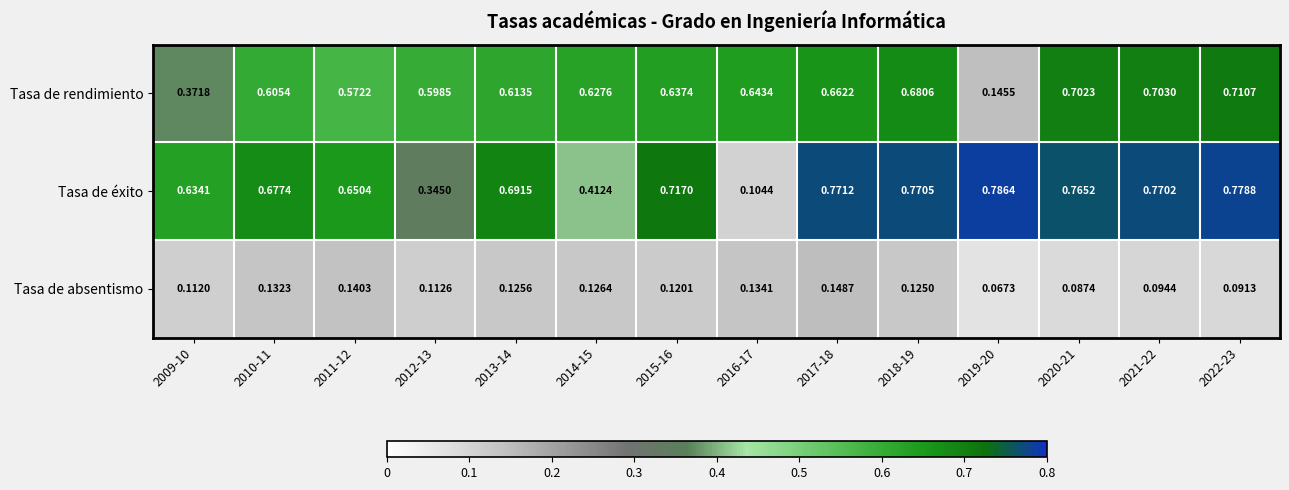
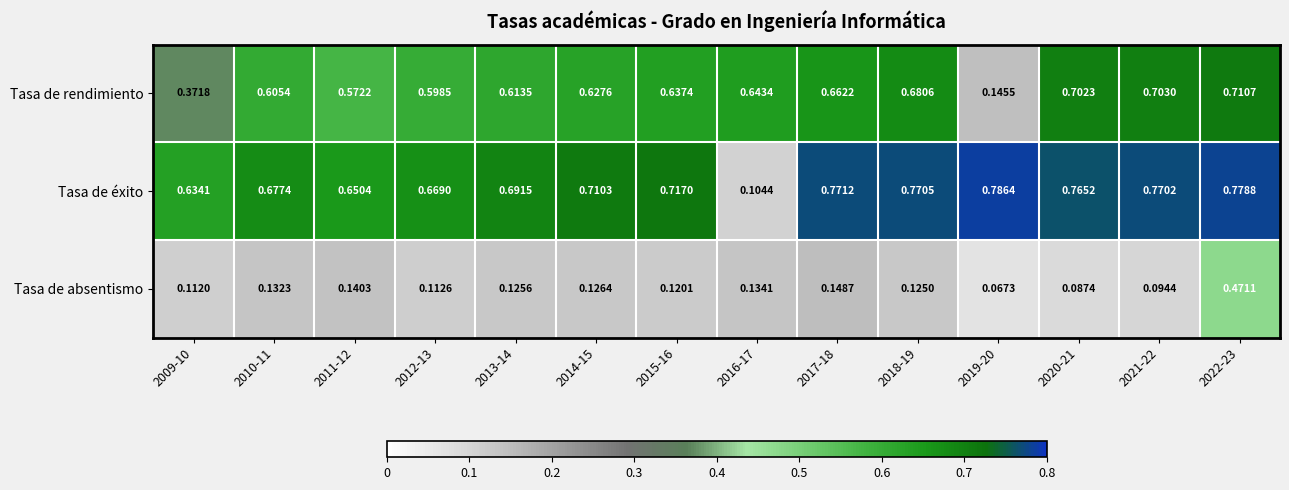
  {
    "Tasa de rendimiento": {
      "2009-10": 0.3718,
      "2010-11": 0.6054,
      "2011-12": 0.5722,
      "2012-13": 0.5985,
      "2013-14": 0.6135,
      "2014-15": 0.6276,
      "2015-16": 0.6374,
      "2016-17": 0.6434,
      "2017-18": 0.6622,
      "2018-19": 0.6806,
      "2019-20": 0.1455,
      "2020-21": 0.7023,
      "2021-22": 0.7030,
      "2022-23": 0.7107
    },
    "Tasa de éxito": {
      "2009-10": 0.6341,
      "2010-11": 0.6774,
      "2011-12": 0.6504,
-     "2012-13": 0.3450,
+     "2012-13": 0.6690,
      "2013-14": 0.6915,
-     "2014-15": 0.4124,
+     "2014-15": 0.7103,
      "2015-16": 0.7170,
      "2016-17": 0.1044,
      "2017-18": 0.7712,
      "2018-19": 0.7705,
      "2019-20": 0.7864,
      "2020-21": 0.7652,
      "2021-22": 0.7702,
      "2022-23": 0.7788
    },
    "Tasa de absentismo": {
      "2009-10": 0.1120,
      "2010-11": 0.1323,
      "2011-12": 0.1403,
      "2012-13": 0.1126,
      "2013-14": 0.1256,
      "2014-15": 0.1264,
      "2015-16": 0.1201,
      "2016-17": 0.1341,
      "2017-18": 0.1487,
      "2018-19": 0.1250,
      "2019-20": 0.0673,
      "2020-21": 0.0874,
      "2021-22": 0.0944,
-     "2022-23": 0.0913
+     "2022-23": 0.4711
    }
  }
